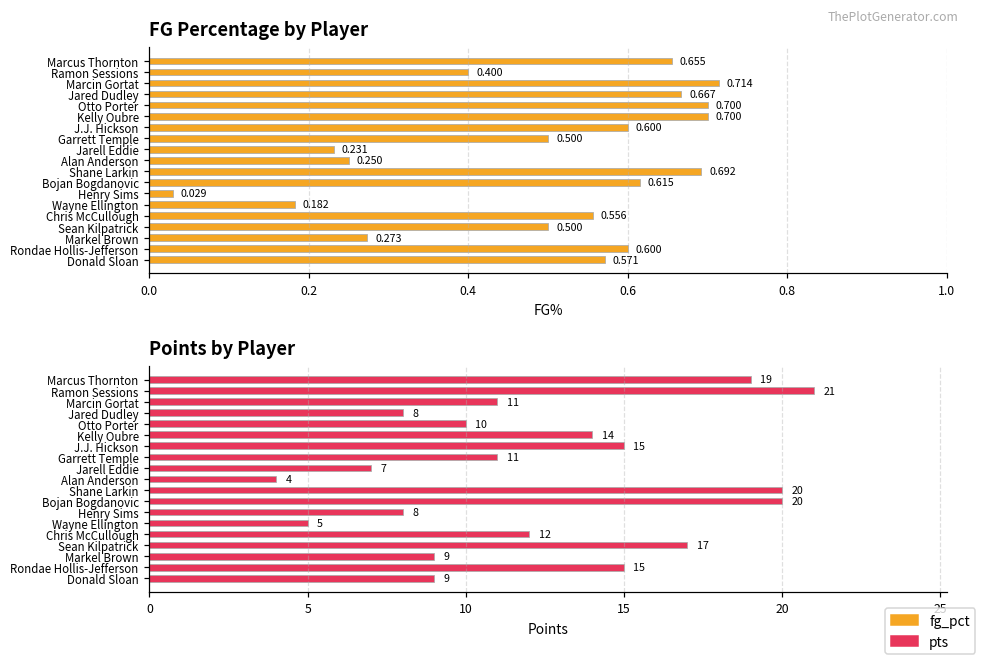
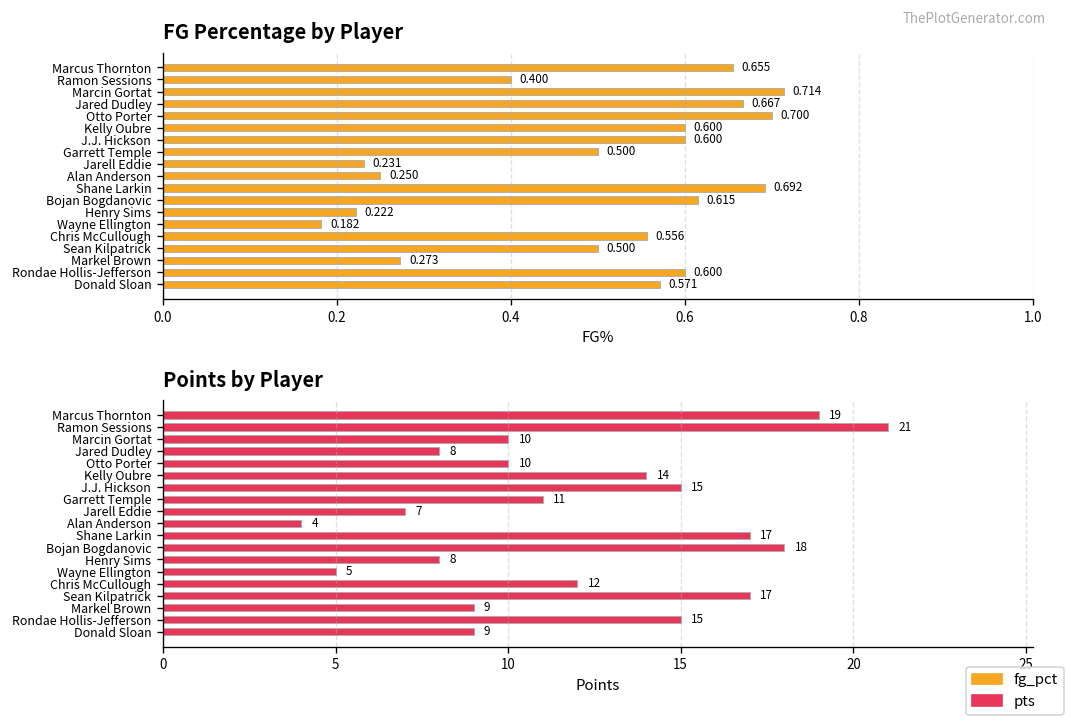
  {
    "FG Percentage by Player": {
      "Marcus Thornton": 0.655,
      "Ramon Sessions": 0.400,
      "Marcin Gortat": 0.714,
      "Jared Dudley": 0.667,
      "Otto Porter": 0.700,
-     "Kelly Oubre": 0.700,
+     "Kelly Oubre": 0.600,
      "J.J. Hickson": 0.600,
      "Garrett Temple": 0.500,
      "Jarell Eddie": 0.231,
      "Alan Anderson": 0.250,
      "Shane Larkin": 0.692,
      "Bojan Bogdanovic": 0.615,
-     "Henry Sims": 0.029,
+     "Henry Sims": 0.222,
      "Wayne Ellington": 0.182,
      "Chris McCullough": 0.556,
      "Sean Kilpatrick": 0.500,
      "Markel Brown": 0.273,
      "Rondae Hollis-Jefferson": 0.600,
      "Donald Sloan": 0.571
    },
    "Points by Player": {
      "Marcus Thornton": 19,
      "Ramon Sessions": 21,
-     "Marcin Gortat": 11,
+     "Marcin Gortat": 10,
      "Jared Dudley": 8,
      "Otto Porter": 10,
      "Kelly Oubre": 14,
      "J.J. Hickson": 15,
      "Garrett Temple": 11,
      "Jarell Eddie": 7,
      "Alan Anderson": 4,
-     "Shane Larkin": 20,
-     "Bojan Bogdanovic": 20,
+     "Shane Larkin": 17,
+     "Bojan Bogdanovic": 18,
      "Henry Sims": 8,
      "Wayne Ellington": 5,
      "Chris McCullough": 12,
      "Sean Kilpatrick": 17,
      "Markel Brown": 9,
      "Rondae Hollis-Jefferson": 15,
      "Donald Sloan": 9
    }
  }
